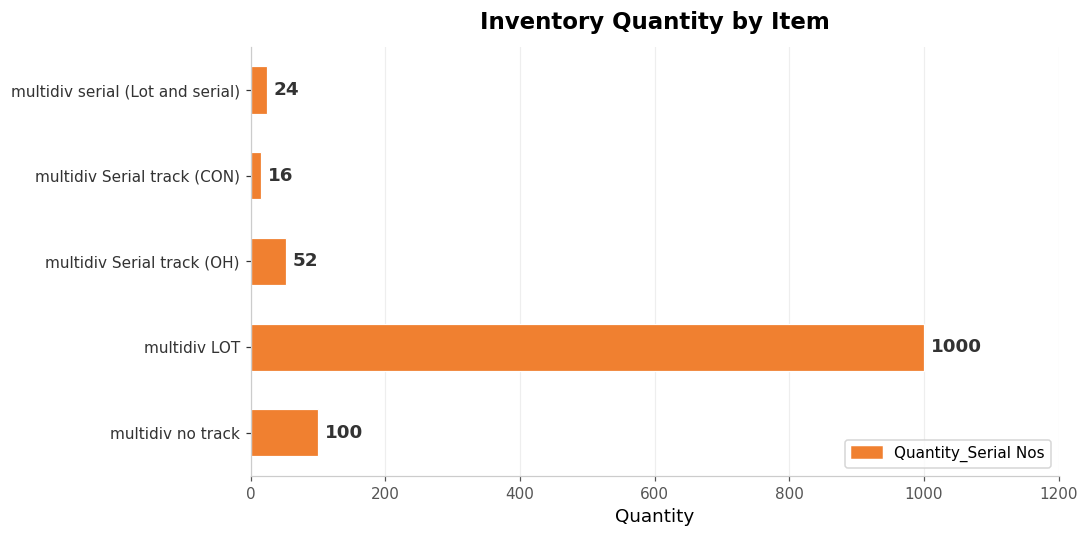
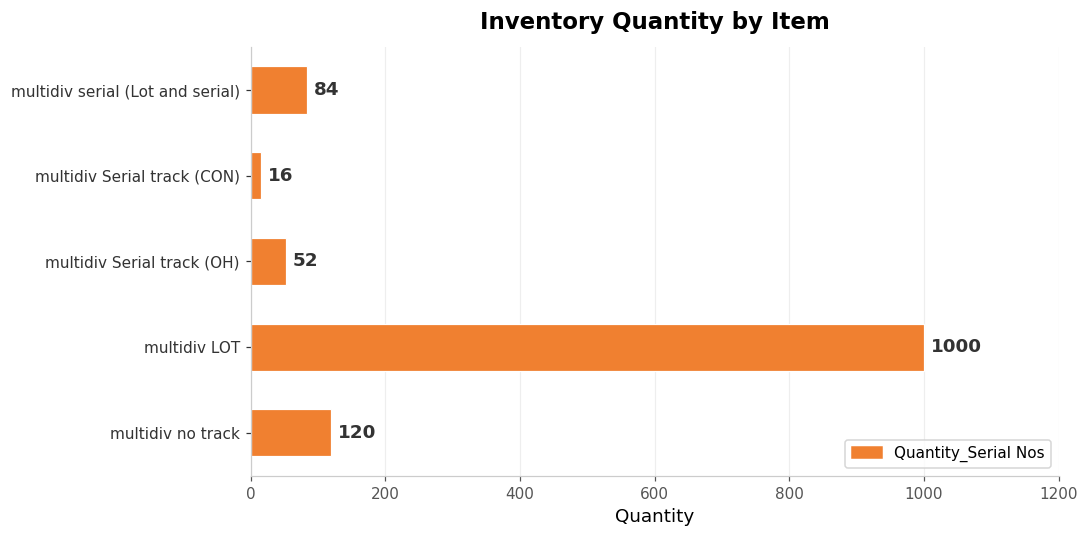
  {
-   "multidiv serial (Lot and serial)": 24,
+   "multidiv serial (Lot and serial)": 84,
    "multidiv Serial track (CON)": 16,
    "multidiv Serial track (OH)": 52,
    "multidiv LOT": 1000,
-   "multidiv no track": 100
+   "multidiv no track": 120
  }
